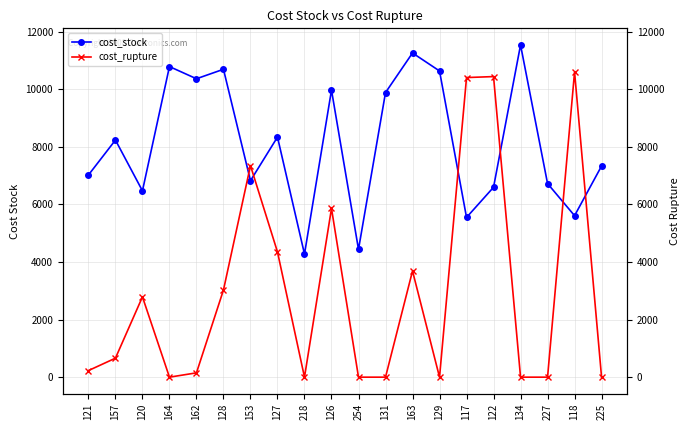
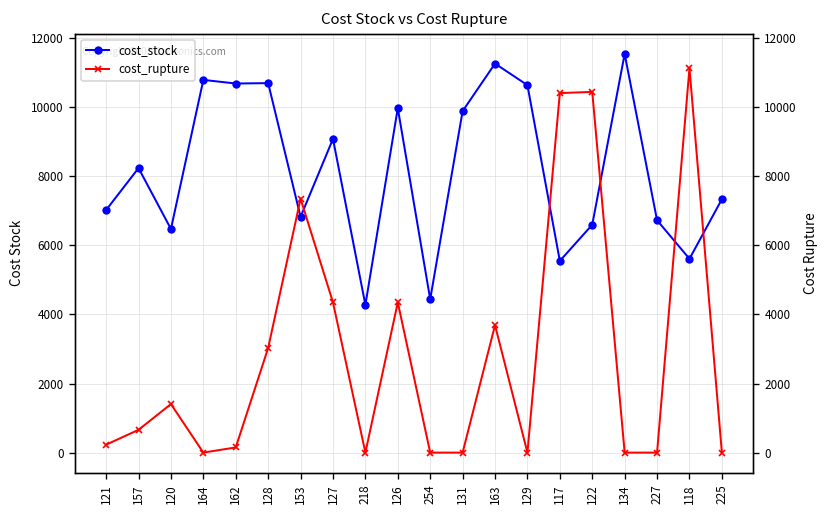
  {
    "cost_stock": {
      "121": 7000,
      "157": 8200,
      "120": 6500,
-     "162": 10400,
+     "162": 10700,
      "128": 10700,
      "153": 6800,
-     "127": 8300,
+     "127": 9100,
      "218": 4300,
      "126": 10000,
      "254": 4400,
      "131": 9900,
      "163": 11300,
      "129": 10600,
      "117": 5600,
      "122": 6600,
      "134": 11500,
      "227": 6700,
      "118": 5600,
      "225": 7300
    },
    "cost_rupture": {
      "121": 200,
      "157": 700,
-     "120": 2800,
+     "120": 1400,
      "164": 0,
      "162": 200,
      "128": 3000,
      "153": 7400,
      "127": 4400,
      "218": 0,
-     "126": 5900,
+     "126": 4400,
      "254": 0,
      "131": 0,
      "163": 3700,
      "129": 0,
      "117": 10400,
      "122": 10400,
      "134": 0,
      "227": 0,
-     "118": 10600,
+     "118": 11100,
      "225": 0
    }
  }
